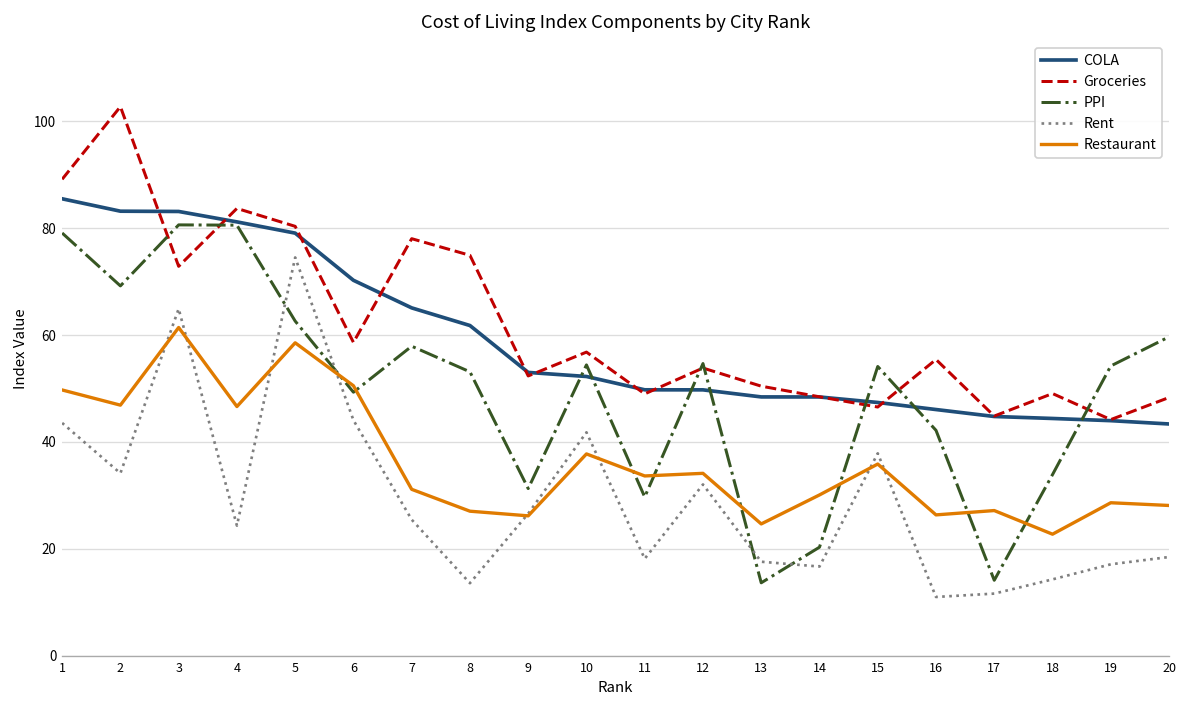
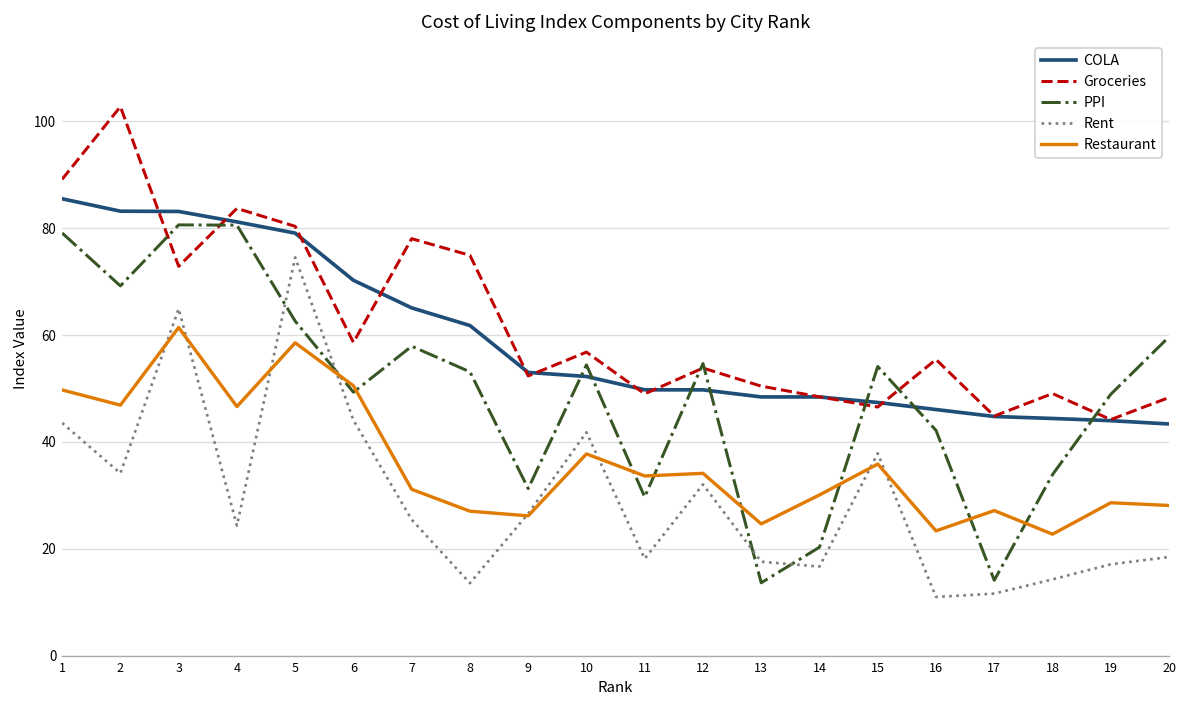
  {
    "COLA": {
      "1": 85,
      "2": 83,
      "3": 83,
      "4": 81,
      "5": 79,
      "6": 70,
      "7": 65,
      "8": 62,
      "9": 53,
      "10": 52,
      "11": 50,
      "12": 50,
      "13": 48,
      "15": 47,
      "16": 46,
      "18": 44,
      "20": 43
    },
    "Groceries": {
      "1": 89,
      "2": 103,
      "3": 73,
      "4": 84,
      "5": 80,
      "6": 59,
      "7": 78,
      "8": 75,
      "9": 52,
      "10": 57,
      "11": 49,
      "12": 54,
      "13": 50,
      "15": 47,
      "16": 55,
      "18": 49,
      "20": 48
    },
    "PPI": {
      "1": 79,
      "2": 69,
      "3": 81,
      "4": 81,
      "5": 63,
      "6": 49,
      "7": 58,
      "8": 53,
      "9": 31,
      "10": 54,
      "11": 30,
      "12": 55,
      "13": 14,
      "14": 20,
      "15": 54,
      "16": 42,
      "17": 14,
      "18": 34,
-     "19": 54,
+     "19": 49,
      "20": 60
    },
    "Rent": {
      "1": 44,
      "2": 34,
      "3": 65,
      "4": 24,
      "5": 75,
      "6": 44,
      "7": 25,
      "8": 14,
      "10": 42,
      "11": 18,
      "12": 32,
      "13": 18,
      "14": 17,
      "15": 38,
      "16": 11,
      "17": 12,
      "18": 14,
      "19": 17,
      "20": 18
    },
    "Restaurant": {
      "1": 50,
      "2": 47,
      "3": 61,
      "4": 47,
      "5": 59,
      "6": 51,
      "7": 31,
      "8": 27,
      "10": 38,
      "11": 34,
      "12": 34,
      "13": 25,
      "14": 30,
      "15": 36,
-     "16": 26,
+     "16": 23,
      "17": 27,
      "18": 23,
      "19": 29,
      "20": 28
    }
  }
